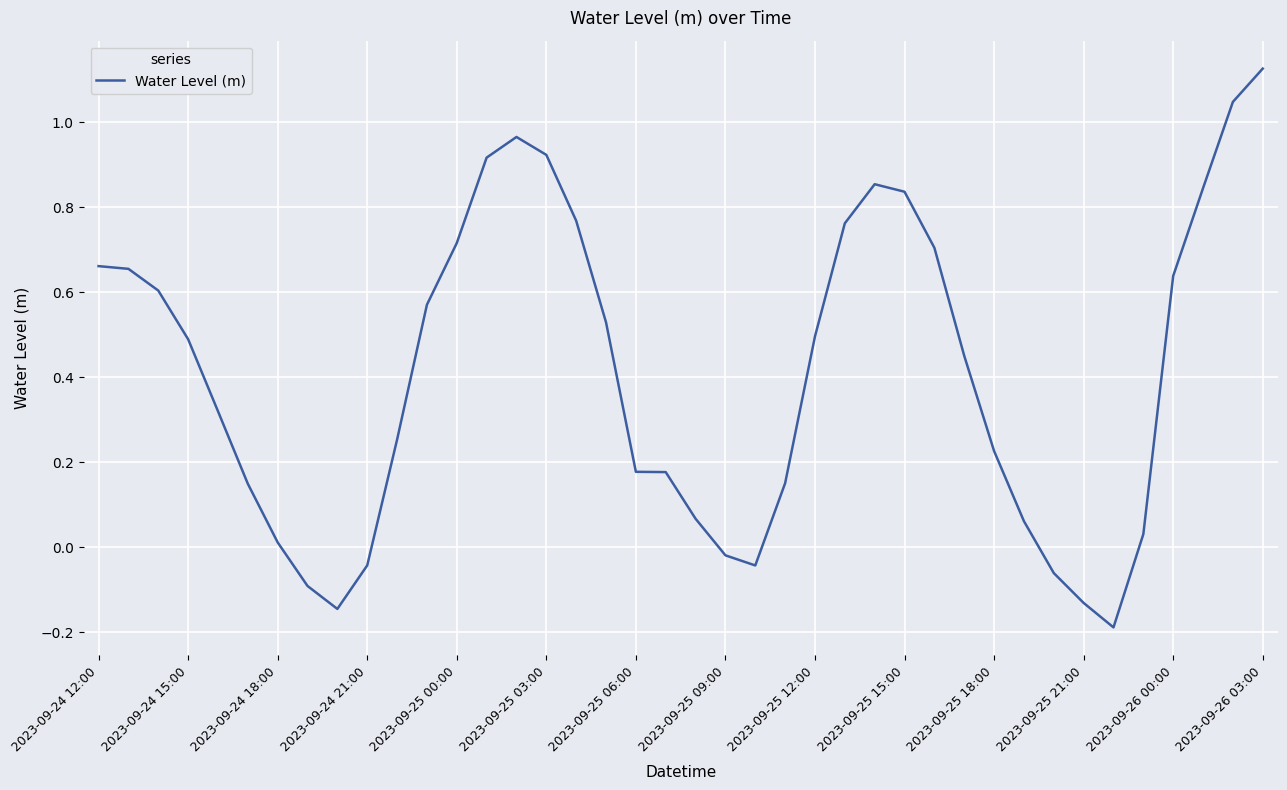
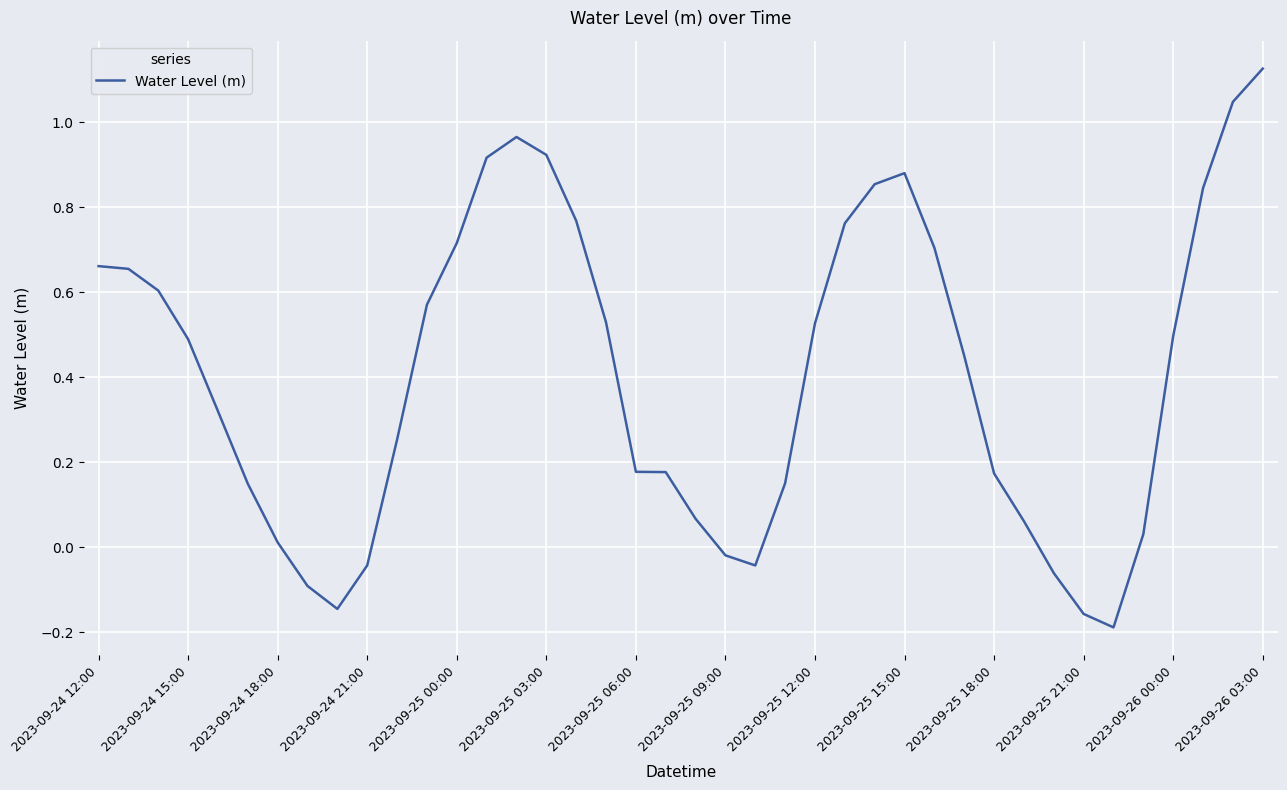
  {
    "2023-09-24 12:00": 0.66,
    "2023-09-24 15:00": 0.49,
    "2023-09-24 18:00": 0.01,
    "2023-09-24 21:00": -0.04,
    "2023-09-25 00:00": 0.72,
    "2023-09-25 03:00": 0.92,
    "2023-09-25 06:00": 0.18,
    "2023-09-25 09:00": -0.02,
-   "2023-09-25 12:00": 0.50,
-   "2023-09-25 15:00": 0.84,
-   "2023-09-25 18:00": 0.23,
-   "2023-09-25 21:00": -0.13,
-   "2023-09-26 00:00": 0.64,
+   "2023-09-25 12:00": 0.53,
+   "2023-09-25 15:00": 0.88,
+   "2023-09-25 18:00": 0.17,
+   "2023-09-25 21:00": -0.16,
+   "2023-09-26 00:00": 0.50,
    "2023-09-26 03:00": 1.13
  }
